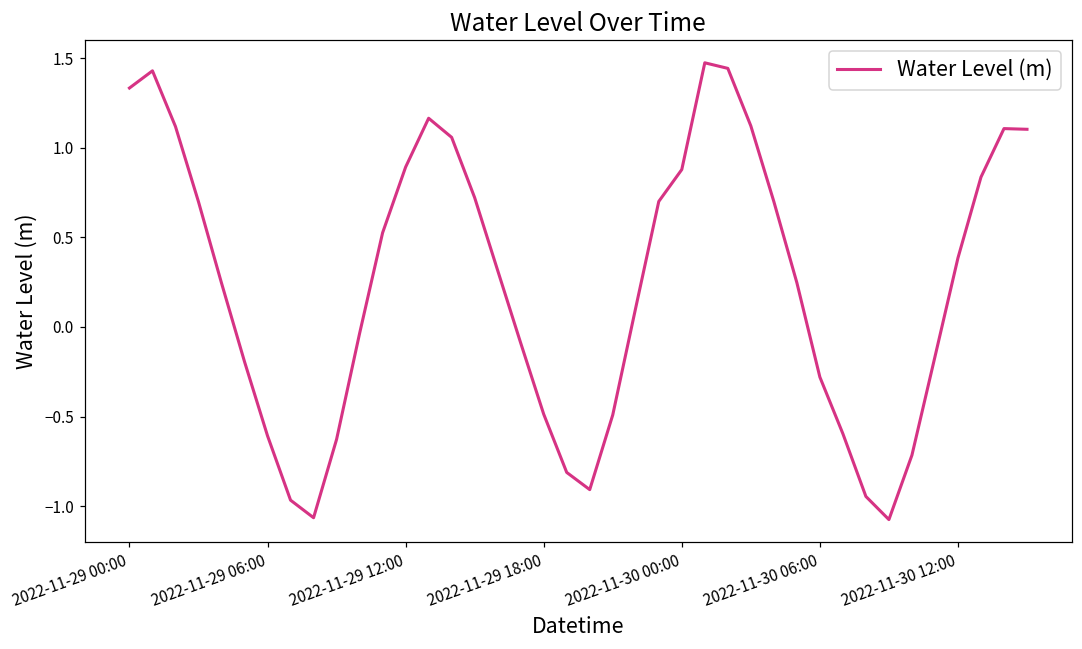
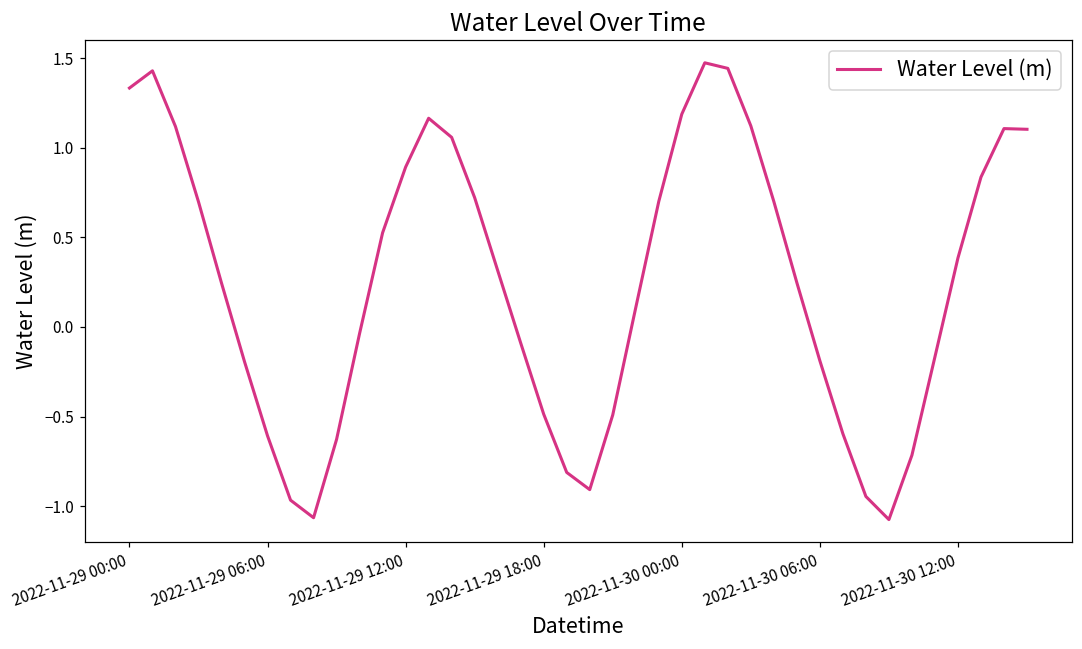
  {
    "2022-11-29 00:00": 1.33,
    "2022-11-29 06:00": -0.61,
    "2022-11-29 12:00": 0.89,
    "2022-11-29 18:00": -0.49,
-   "2022-11-30 00:00": 0.88,
-   "2022-11-30 06:00": -0.28,
+   "2022-11-30 00:00": 1.19,
+   "2022-11-30 06:00": -0.19,
    "2022-11-30 12:00": 0.38
  }
